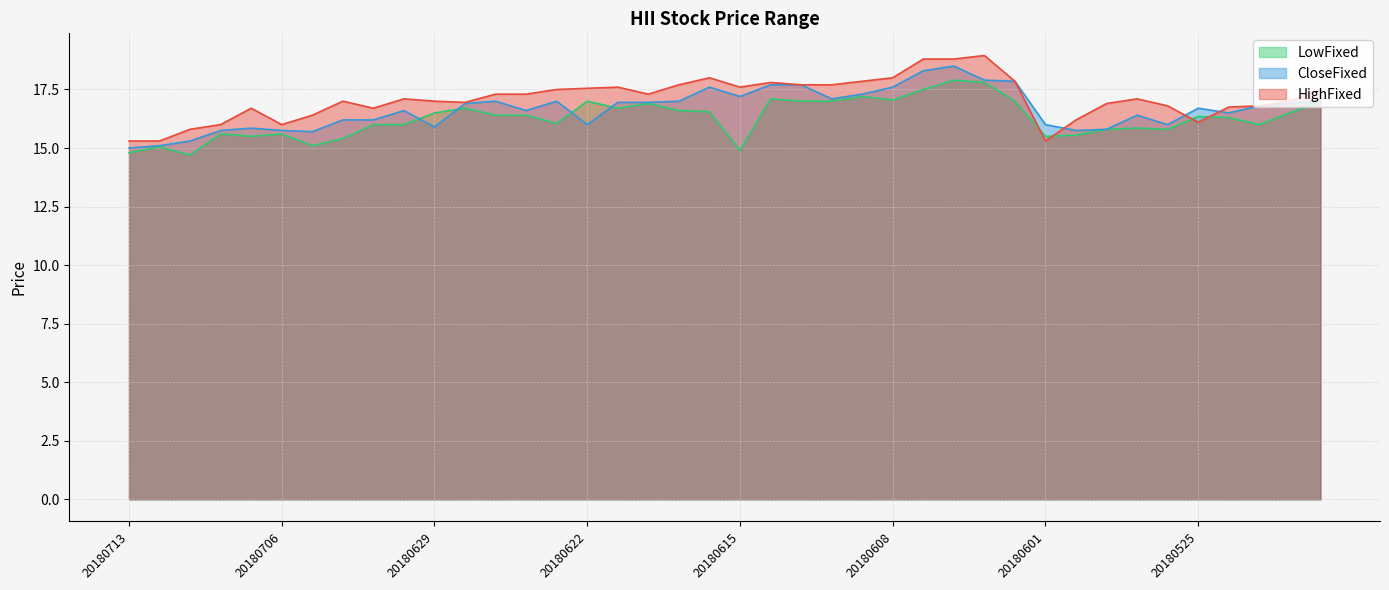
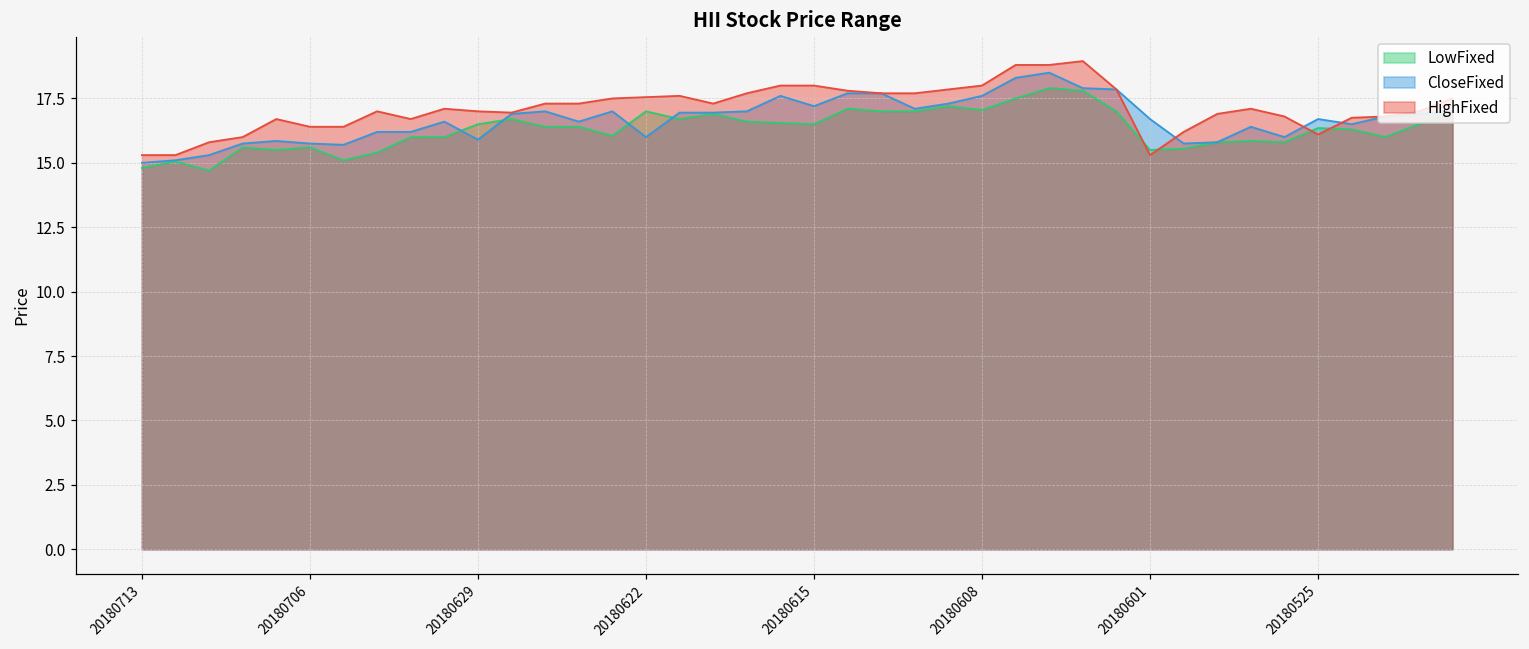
  {
    "LowFixed": {
      "20180713": 14.8,
      "20180706": 15.6,
      "20180629": 16.5,
      "20180622": 17.0,
-     "20180615": 14.9,
+     "20180615": 16.5,
      "20180608": 17.1,
      "20180601": 15.5,
      "20180525": 16.4
    },
    "CloseFixed": {
      "20180713": 15.0,
      "20180706": 15.8,
      "20180629": 15.9,
      "20180622": 16.0,
      "20180615": 17.2,
      "20180608": 17.6,
-     "20180601": 16.0,
+     "20180601": 16.7,
      "20180525": 16.7
    },
    "HighFixed": {
      "20180713": 15.3,
-     "20180706": 16.0,
+     "20180706": 16.4,
      "20180629": 17.0,
      "20180622": 17.6,
-     "20180615": 17.6,
+     "20180615": 18.0,
      "20180608": 18.0,
      "20180601": 15.3,
      "20180525": 16.1
    }
  }
